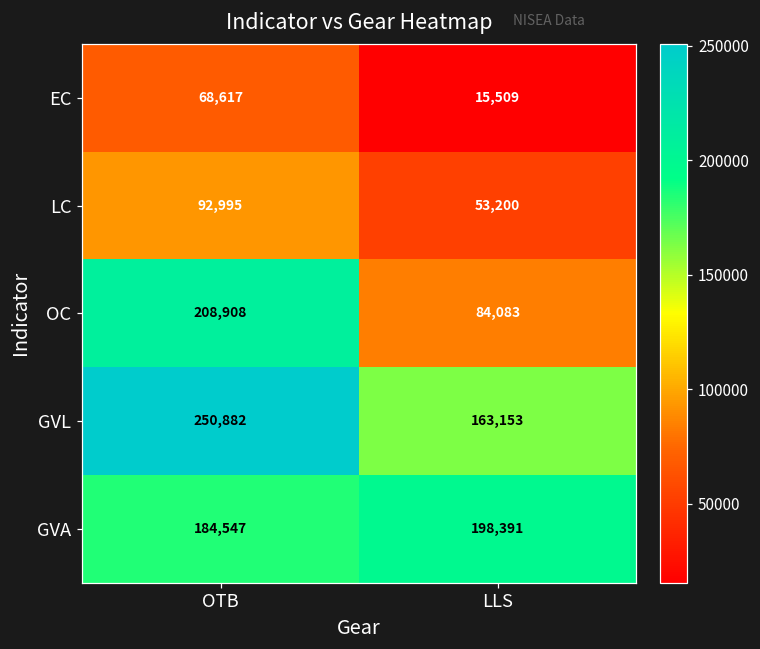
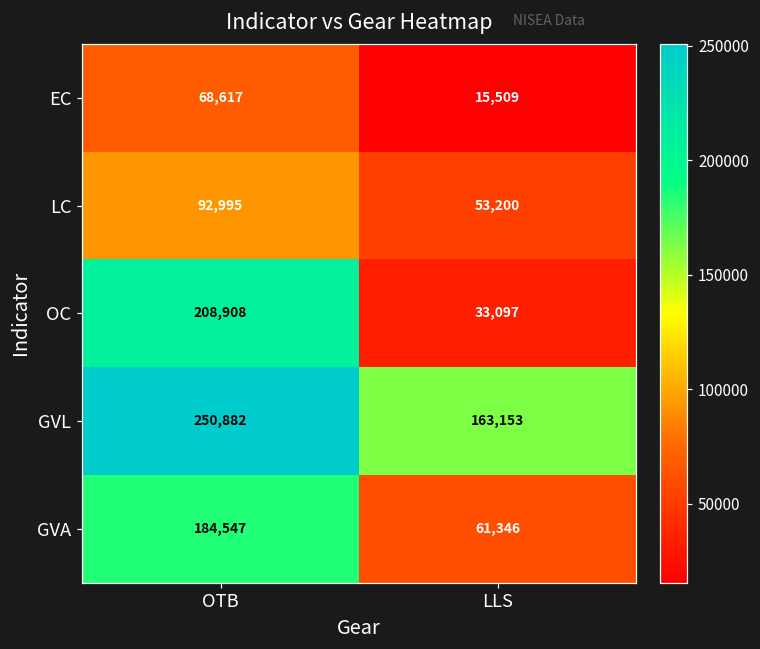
  {
    "EC": {
      "OTB": "68,617",
      "LLS": "15,509"
    },
    "LC": {
      "OTB": "92,995",
      "LLS": "53,200"
    },
    "OC": {
      "OTB": "208,908",
-     "LLS": "84,083"
+     "LLS": "33,097"
    },
    "GVL": {
      "OTB": "250,882",
      "LLS": "163,153"
    },
    "GVA": {
      "OTB": "184,547",
-     "LLS": "198,391"
+     "LLS": "61,346"
    }
  }
